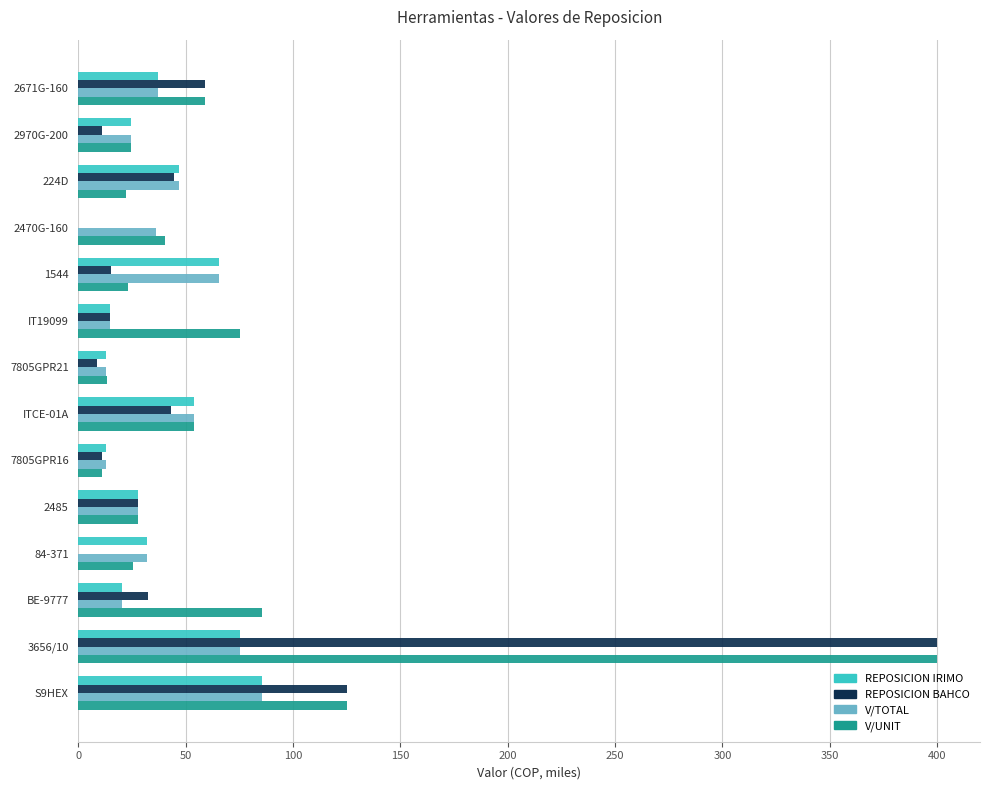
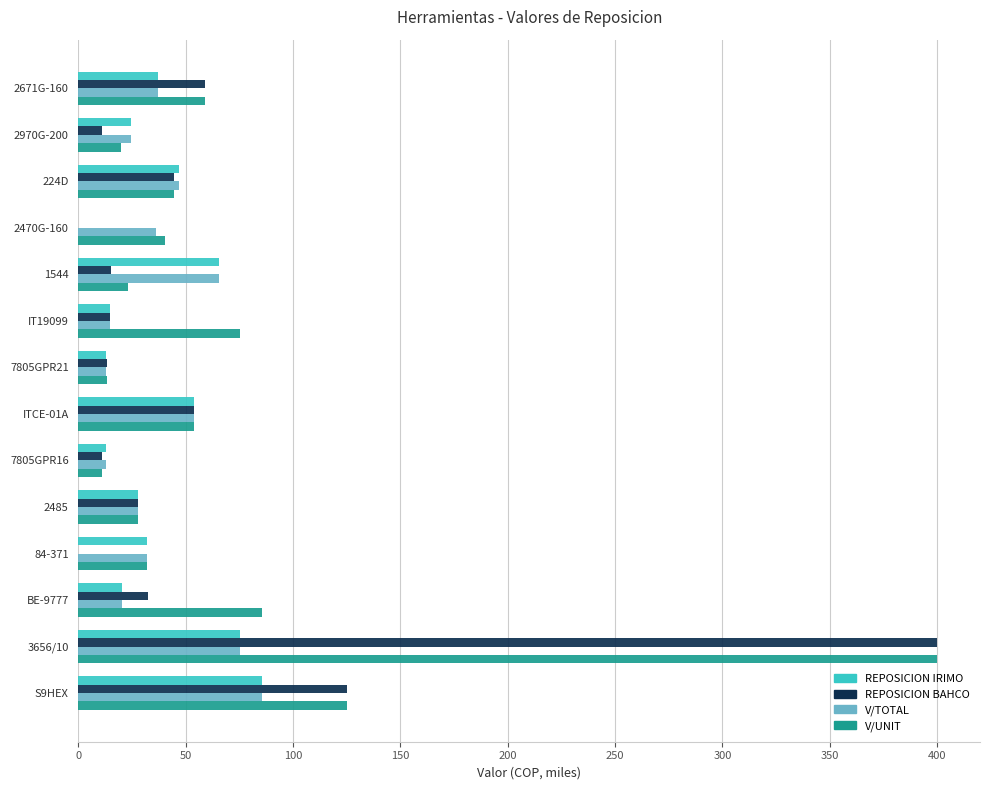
  {
    "REPOSICION BAHCO": {
      "2671G-160": 59,
      "2970G-200": 11,
      "224D": 45,
      "2470G-160": 0,
      "1544": 15,
      "IT19099": 15,
-     "7805GPR21": 8,
-     "ITCE-01A": 43,
+     "7805GPR21": 13,
+     "ITCE-01A": 54,
      "7805GPR16": 11,
      "2485": 28,
      "84-371": 0,
      "BE-9777": 32,
      "3656/10": 400,
      "S9HEX": 125
    },
    "V/UNIT": {
      "2671G-160": 59,
-     "2970G-200": 24,
-     "224D": 22,
+     "2970G-200": 20,
+     "224D": 45,
      "2470G-160": 40,
      "1544": 23,
      "IT19099": 75,
      "7805GPR21": 13,
      "ITCE-01A": 54,
      "7805GPR16": 11,
      "2485": 28,
-     "84-371": 26,
+     "84-371": 32,
      "BE-9777": 86,
      "3656/10": 400,
      "S9HEX": 125
    }
  }
